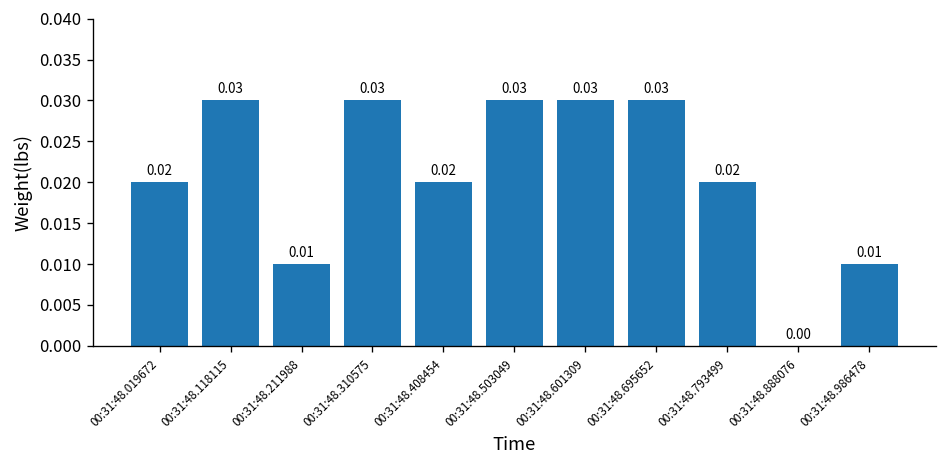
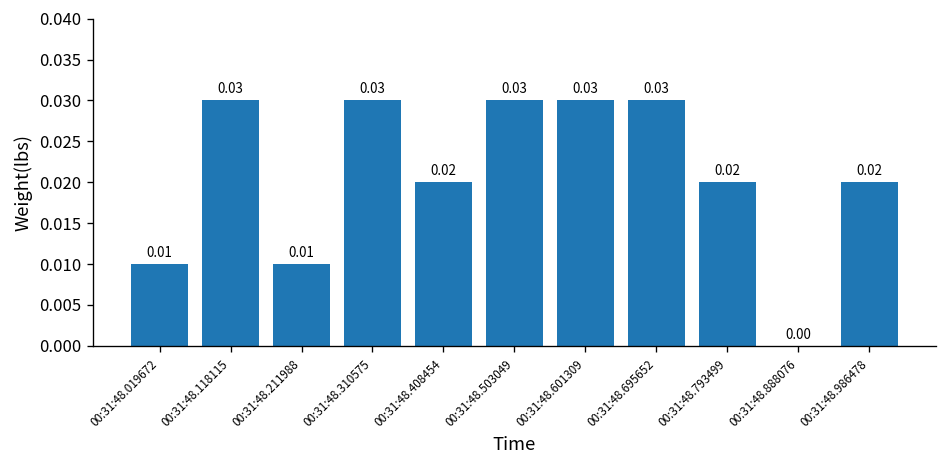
  {
-   "00:31:48.019672": 0.02,
+   "00:31:48.019672": 0.01,
    "00:31:48.118115": 0.03,
    "00:31:48.211988": 0.01,
    "00:31:48.310575": 0.03,
    "00:31:48.408454": 0.02,
    "00:31:48.503049": 0.03,
    "00:31:48.601309": 0.03,
    "00:31:48.695652": 0.03,
    "00:31:48.793499": 0.02,
    "00:31:48.888076": 0.00,
-   "00:31:48.986478": 0.01
+   "00:31:48.986478": 0.02
  }
